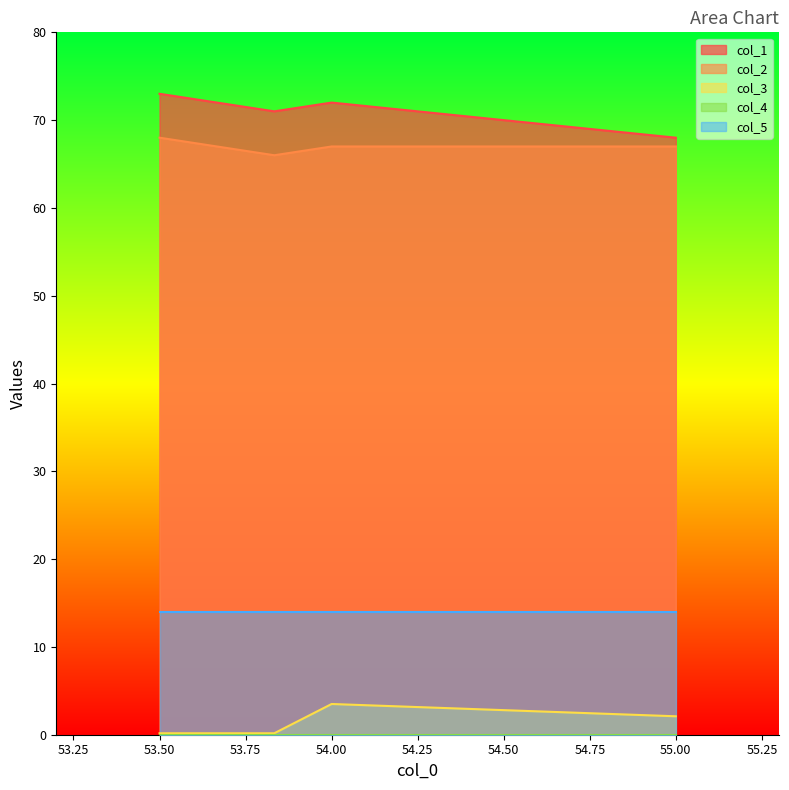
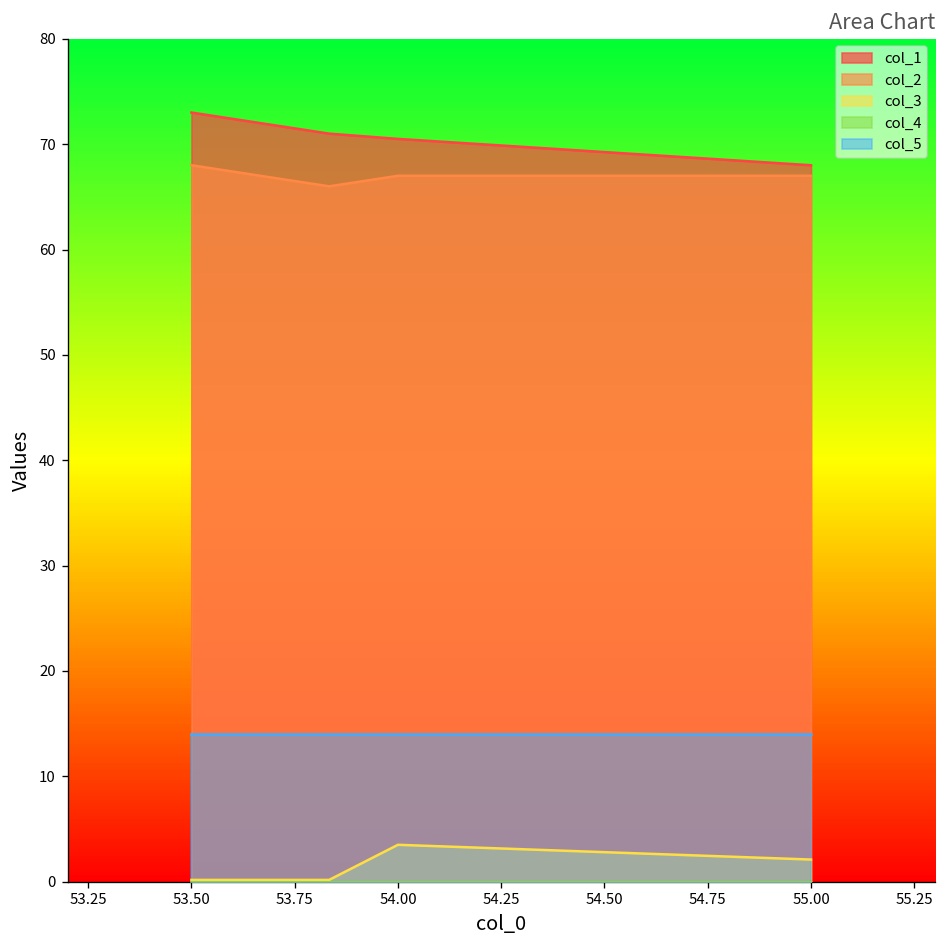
  {
    "col_1": {
      "53.50": 73,
-     "54.00": 72,
+     "54.00": 71,
      "55.00": 68
    },
    "col_2": {
      "53.50": 68,
      "54.00": 67,
      "55.00": 67
    },
    "col_3": {
      "54.00": 4,
      "55.00": 2
    },
    "col_4": {
      "54.00": 0,
      "55.00": 0
    },
    "col_5": {
      "53.50": 14,
      "54.00": 14,
      "55.00": 14
    }
  }
